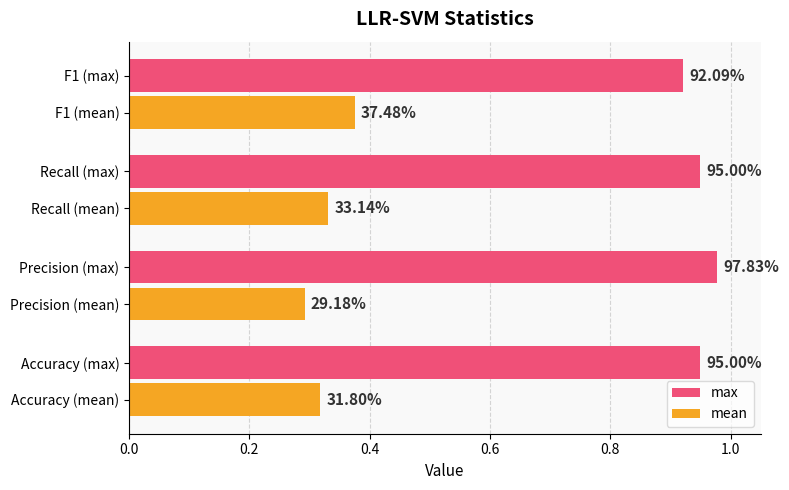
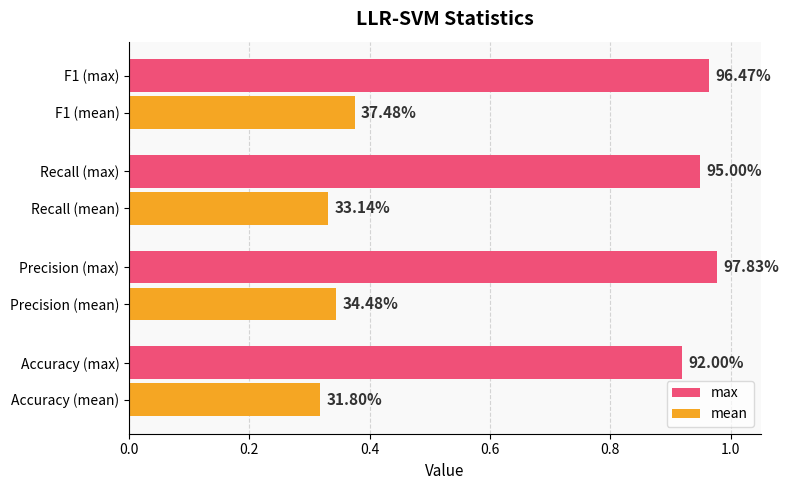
  {
    "max": {
-     "F1 (max)": "92.09%",
+     "F1 (max)": "96.47%",
      "Recall (max)": "95.00%",
      "Precision (max)": "97.83%",
-     "Accuracy (max)": "95.00%"
+     "Accuracy (max)": "92.00%"
    },
    "mean": {
      "F1 (mean)": "37.48%",
      "Recall (mean)": "33.14%",
-     "Precision (mean)": "29.18%",
+     "Precision (mean)": "34.48%",
      "Accuracy (mean)": "31.80%"
    }
  }
